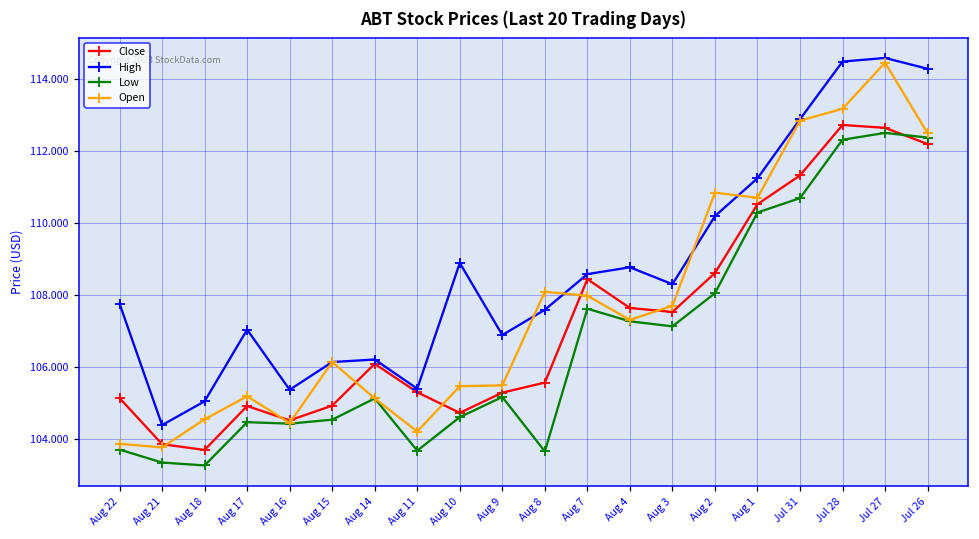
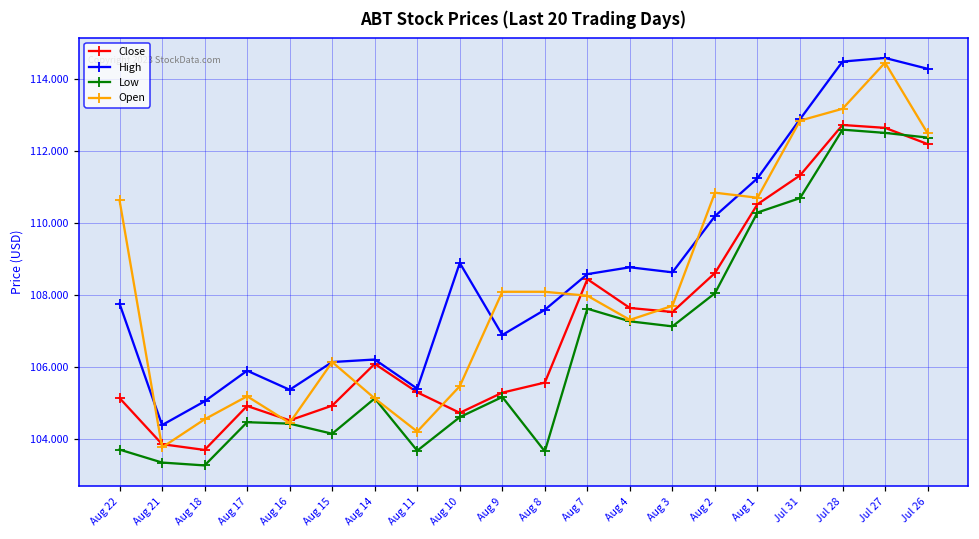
  {
    "Close": {
      "Aug 22": 105.2,
      "Aug 21": 103.9,
      "Aug 18": 103.7,
      "Aug 17": 104.9,
      "Aug 15": 104.9,
      "Aug 14": 106.1,
      "Aug 11": 105.3,
      "Aug 10": 104.7,
      "Aug 9": 105.3,
      "Aug 8": 105.6,
      "Aug 7": 108.5,
      "Aug 4": 107.7,
      "Aug 3": 107.5,
      "Aug 2": 108.6,
      "Aug 1": 110.5,
      "Jul 31": 111.3,
      "Jul 28": 112.7,
      "Jul 27": 112.7,
      "Jul 26": 112.2
    },
    "High": {
      "Aug 22": 107.8,
      "Aug 21": 104.4,
      "Aug 18": 105.1,
-     "Aug 17": 107.1,
+     "Aug 17": 105.9,
      "Aug 16": 105.4,
      "Aug 14": 106.2,
      "Aug 11": 105.4,
      "Aug 10": 108.9,
      "Aug 9": 106.9,
      "Aug 8": 107.6,
      "Aug 7": 108.6,
      "Aug 4": 108.8,
-     "Aug 3": 108.3,
+     "Aug 3": 108.6,
      "Aug 2": 110.2,
      "Aug 1": 111.3,
      "Jul 28": 114.5,
      "Jul 27": 114.6,
      "Jul 26": 114.3
    },
    "Low": {
      "Aug 22": 103.7,
      "Aug 21": 103.4,
      "Aug 18": 103.3,
      "Aug 17": 104.5,
-     "Aug 15": 104.6,
+     "Aug 15": 104.2,
      "Aug 11": 103.7,
      "Aug 10": 104.6,
      "Aug 9": 105.2,
      "Aug 8": 103.7,
      "Aug 7": 107.6,
      "Aug 3": 107.1,
      "Aug 2": 108.1,
      "Aug 1": 110.3,
      "Jul 31": 110.7,
-     "Jul 28": 112.3,
+     "Jul 28": 112.6,
      "Jul 27": 112.5,
      "Jul 26": 112.4
    },
    "Open": {
-     "Aug 22": 103.9,
+     "Aug 22": 110.6,
      "Aug 21": 103.8,
      "Aug 18": 104.6,
      "Aug 17": 105.2,
      "Aug 11": 104.2,
      "Aug 10": 105.5,
-     "Aug 9": 105.5,
+     "Aug 9": 108.1,
      "Aug 8": 108.1,
      "Aug 7": 108.0,
      "Aug 3": 107.7,
      "Aug 2": 110.9,
      "Aug 1": 110.7,
      "Jul 28": 113.2,
      "Jul 27": 114.5,
      "Jul 26": 112.5
    }
  }
